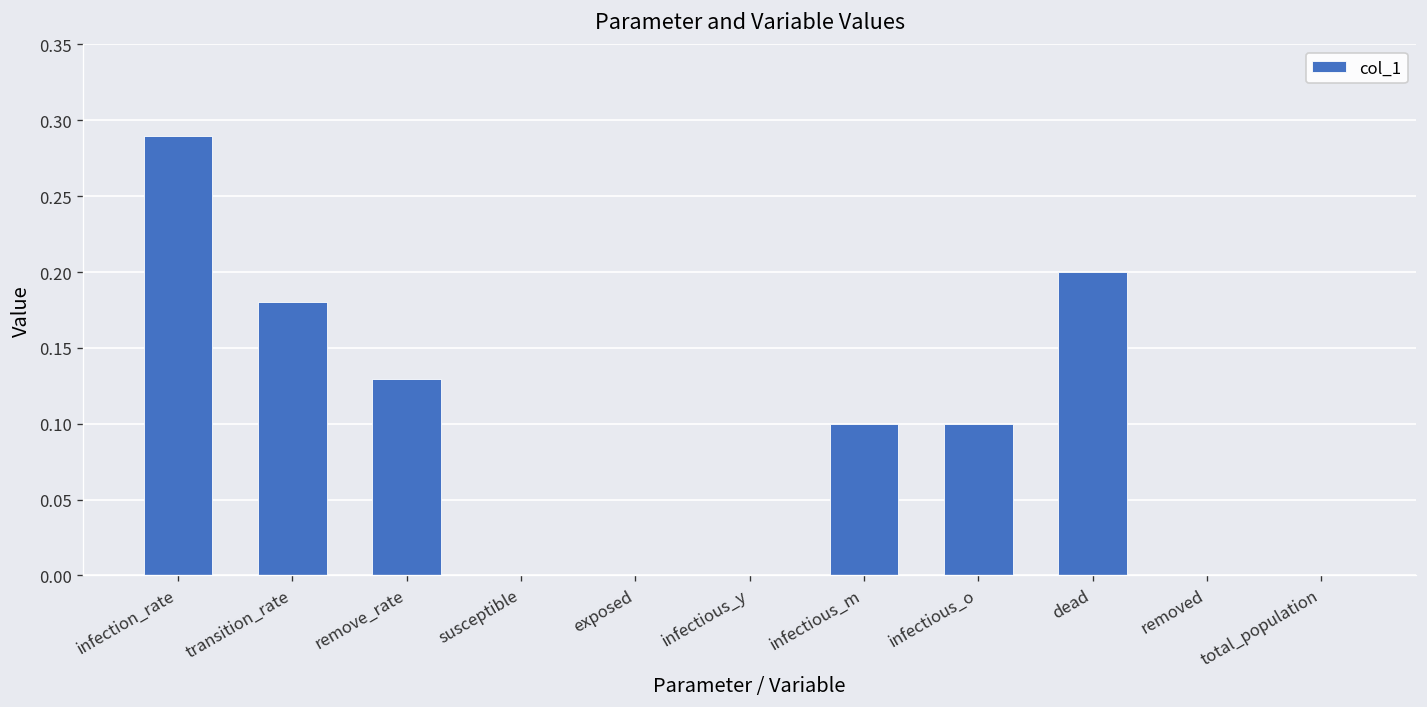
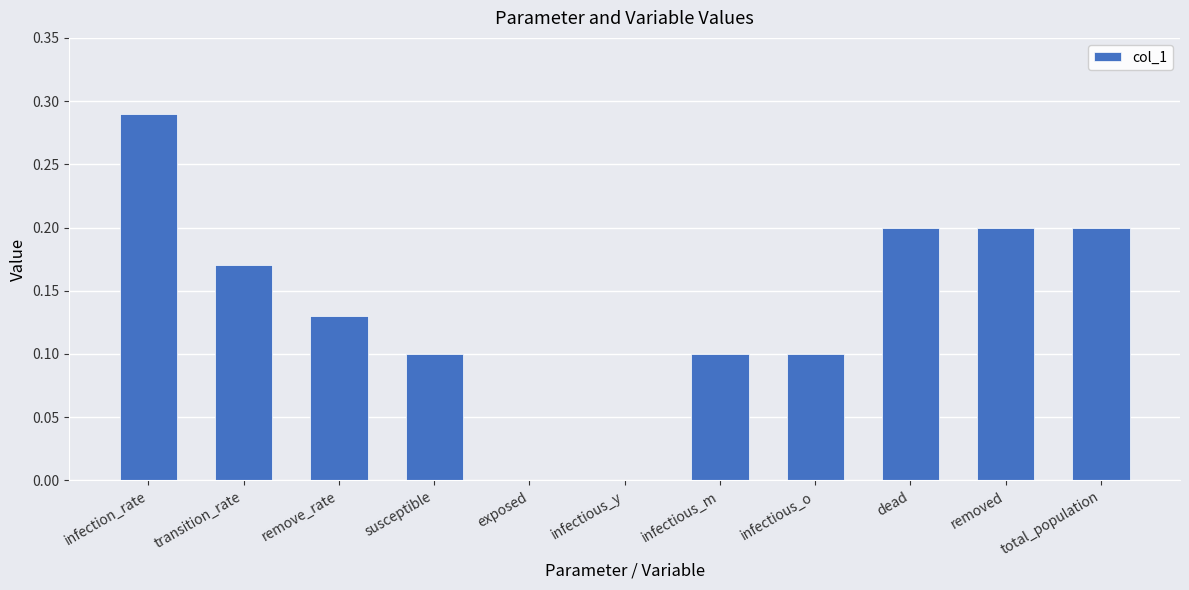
  {
    "infection_rate": 0.29,
-   "transition_rate": 0.18,
+   "transition_rate": 0.17,
    "remove_rate": 0.13,
-   "susceptible": 0.0,
+   "susceptible": 0.1,
    "exposed": 0.00,
    "infectious_y": 0.00,
    "infectious_m": 0.10,
    "infectious_o": 0.10,
    "dead": 0.20,
-   "removed": 0.0,
-   "total_population": 0.0
+   "removed": 0.2,
+   "total_population": 0.2
  }
